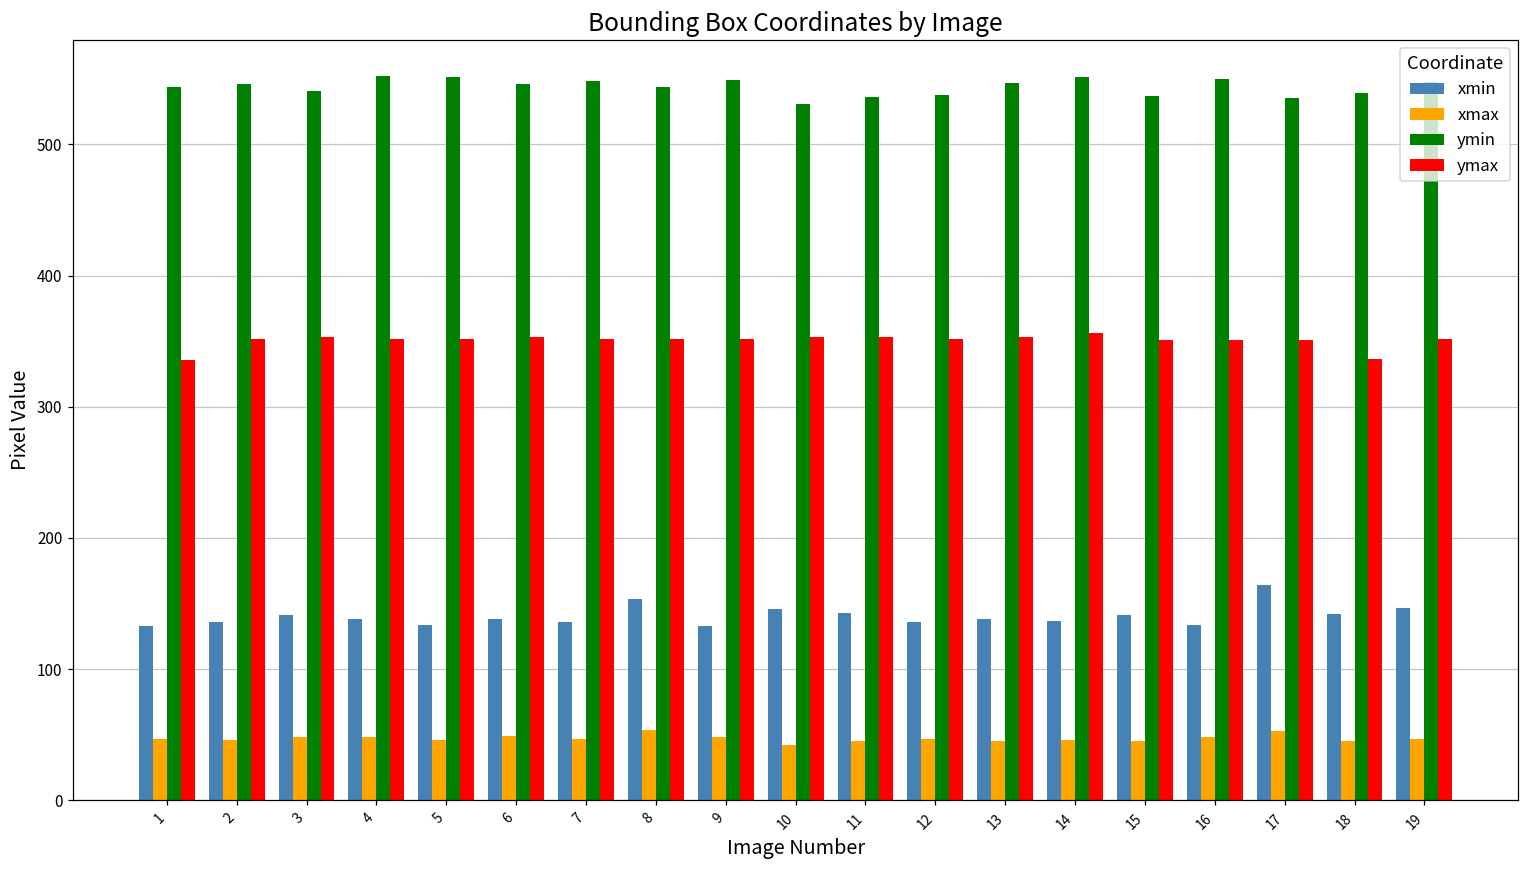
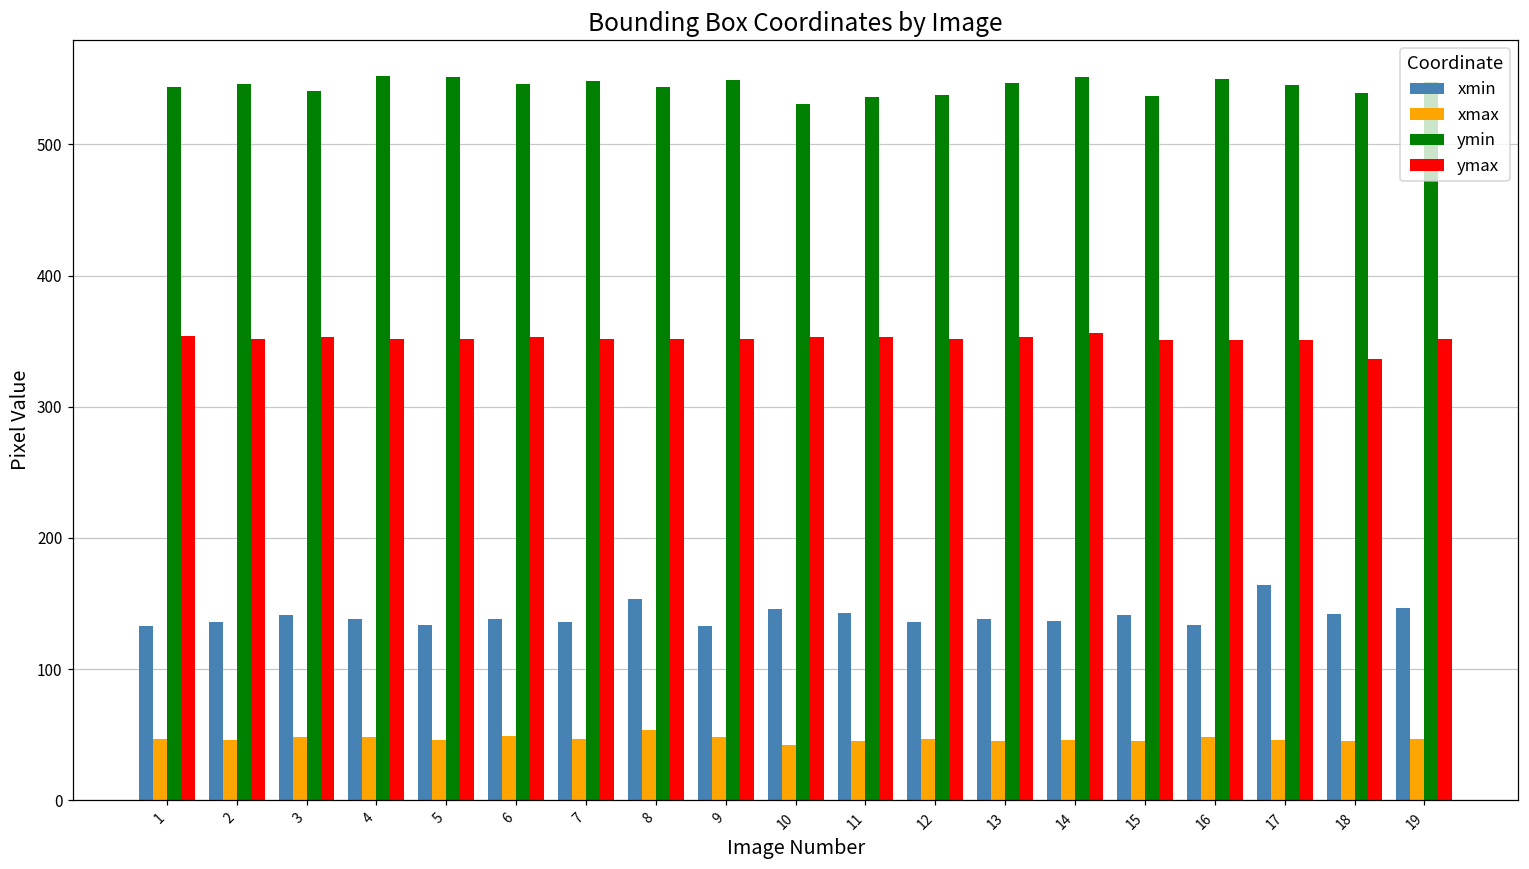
  {
    "xmin": {
      "1": 133,
      "2": 136,
      "3": 141,
      "4": 138,
      "5": 134,
      "6": 138,
      "7": 136,
      "8": 154,
      "9": 133,
      "10": 146,
      "11": 143,
      "12": 136,
      "13": 138,
      "14": 137,
      "15": 141,
      "16": 134,
      "17": 164,
      "18": 142,
      "19": 147
    },
    "xmax": {
      "1": 47,
      "2": 46,
      "3": 48,
      "4": 48,
      "5": 46,
      "6": 49,
      "7": 47,
      "8": 54,
      "9": 48,
      "10": 42,
      "11": 45,
      "12": 47,
      "13": 45,
      "14": 46,
      "15": 45,
      "16": 48,
-     "17": 53,
+     "17": 46,
      "18": 45,
      "19": 47
    },
    "ymin": {
      "1": 544,
      "2": 546,
      "3": 541,
      "4": 552,
      "5": 551,
      "6": 546,
      "7": 548,
      "8": 544,
      "9": 549,
      "10": 531,
      "11": 536,
      "12": 538,
      "13": 547,
      "14": 551,
      "15": 537,
      "16": 550,
-     "17": 535,
+     "17": 545,
      "18": 539
    },
    "ymax": {
-     "1": 335,
+     "1": 354,
      "2": 352,
      "3": 353,
      "4": 352,
      "5": 352,
      "6": 353,
      "7": 352,
      "8": 352,
      "9": 352,
      "10": 353,
      "11": 353,
      "12": 352,
      "13": 353,
      "14": 357,
      "15": 351,
      "16": 351,
      "17": 351,
      "18": 336,
      "19": 352
    }
  }
